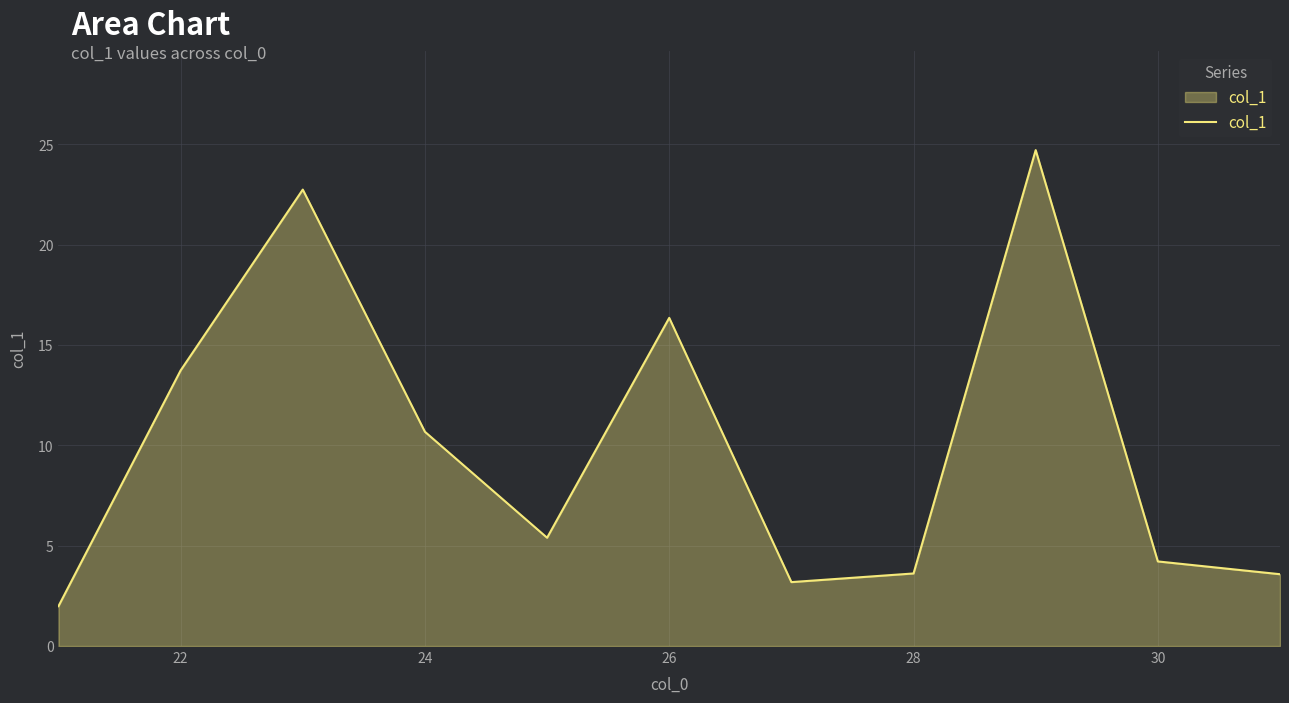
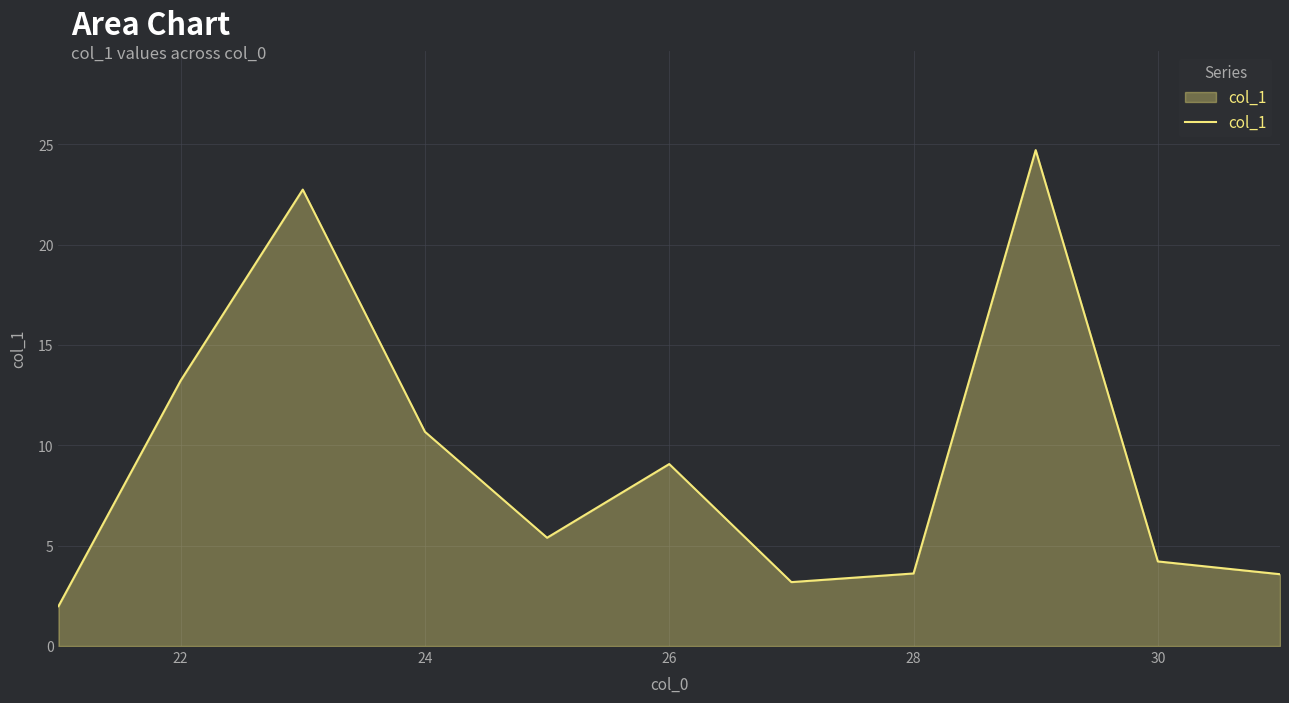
  {
-   "22": 13.7,
+   "22": 13.2,
    "24": 10.7,
-   "26": 16.4,
+   "26": 9.1,
    "28": 3.6,
    "30": 4.2
  }
